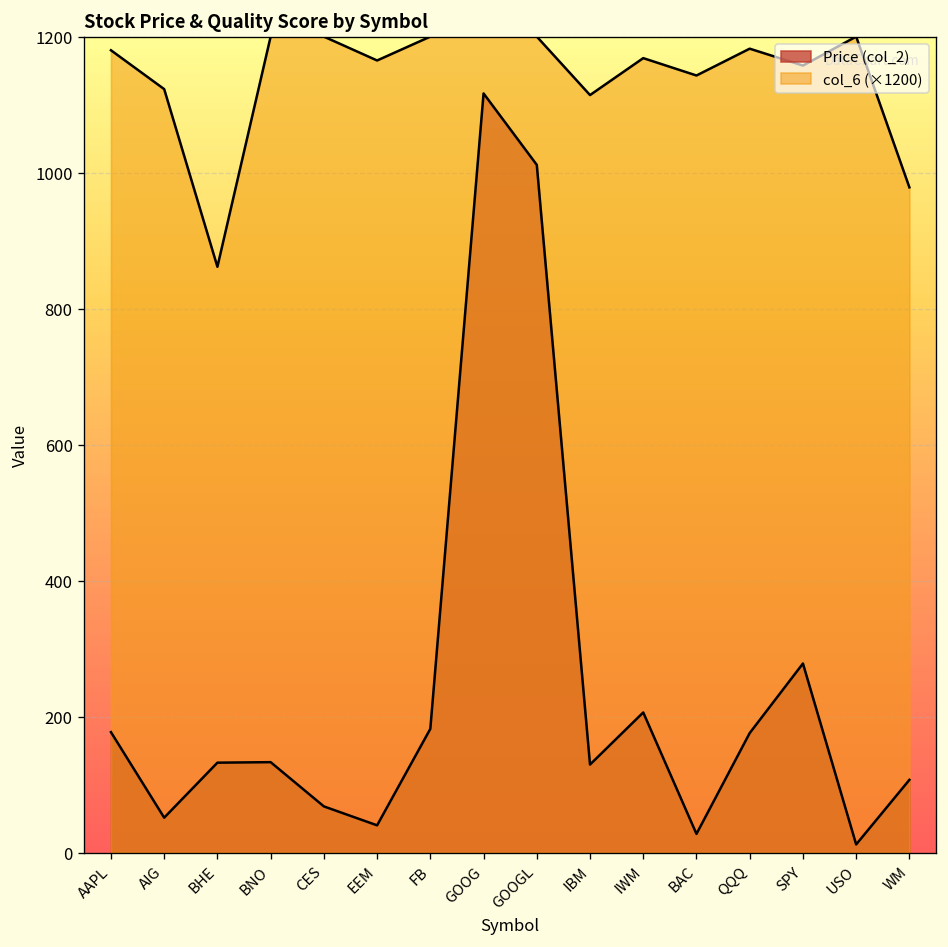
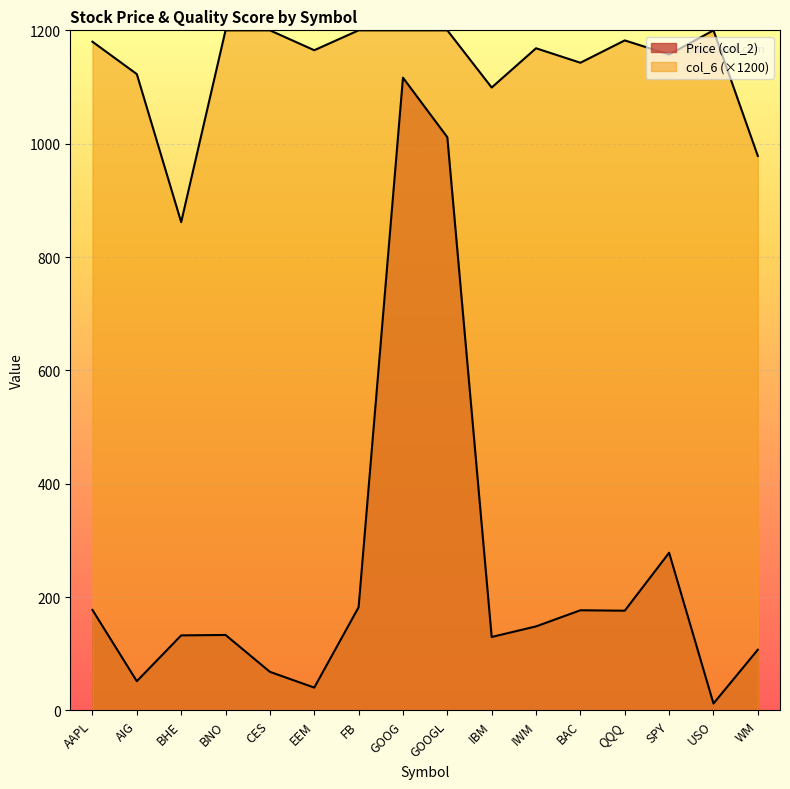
  {
    "Price (col_2)": {
      "AAPL": 180,
      "AIG": 50,
      "BHE": 130,
      "BNO": 130,
      "CES": 70,
      "EEM": 40,
      "FB": 180,
      "GOOG": 1120,
      "GOOGL": 1010,
      "IBM": 130,
-     "IWM": 210,
-     "BAC": 30,
+     "IWM": 150,
+     "BAC": 180,
      "QQQ": 180,
      "SPY": 280,
      "USO": 10,
      "WM": 110
    },
    "col_6 (×1200)": {
      "AAPL": 1180,
      "AIG": 1120,
      "BHE": 860,
      "BNO": 1200,
      "CES": 1200,
      "EEM": 1160,
      "FB": 1200,
      "GOOG": 1200,
      "GOOGL": 1200,
-     "IBM": 1110,
+     "IBM": 1100,
      "IWM": 1170,
      "BAC": 1140,
      "QQQ": 1180,
      "USO": 1200,
      "WM": 980
    }
  }
